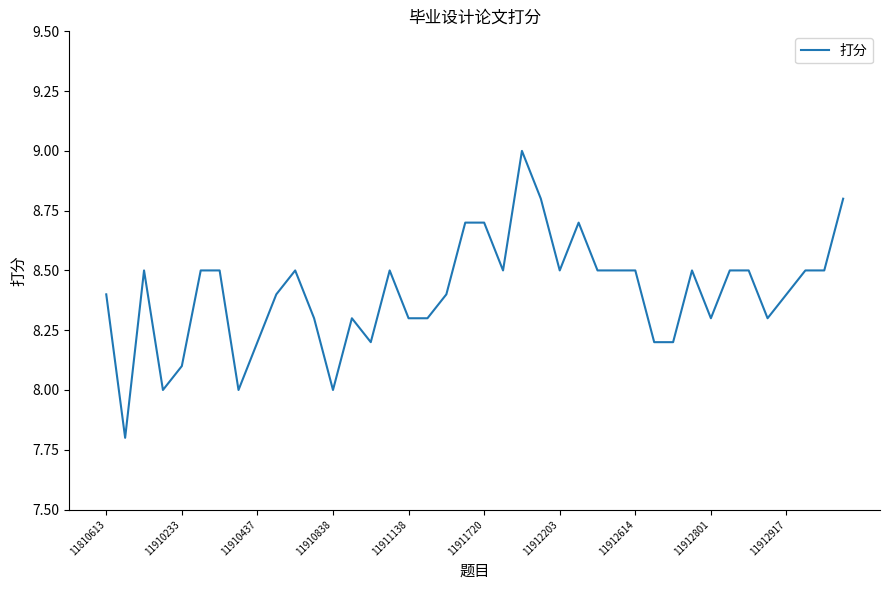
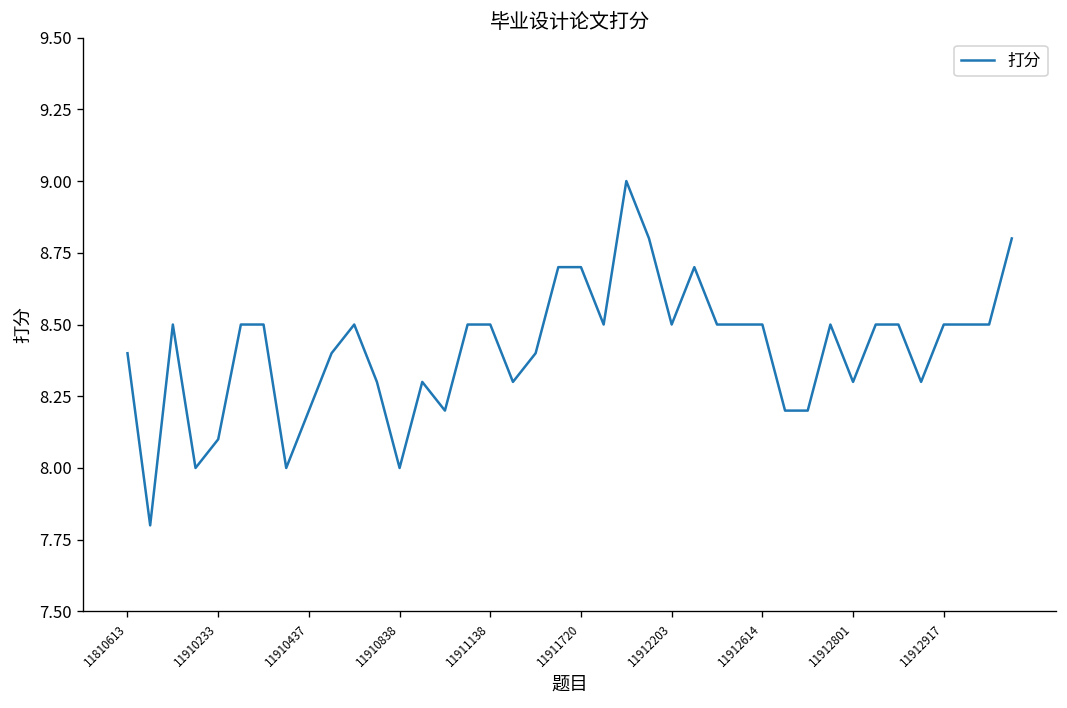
  {
    "11810613": 8.4,
    "11910233": 8.1,
    "11910437": 8.2,
    "11910838": 8.0,
-   "11911138": 8.3,
+   "11911138": 8.5,
    "11911720": 8.7,
    "11912203": 8.5,
    "11912614": 8.5,
    "11912801": 8.3,
-   "11912917": 8.4
+   "11912917": 8.5
  }
